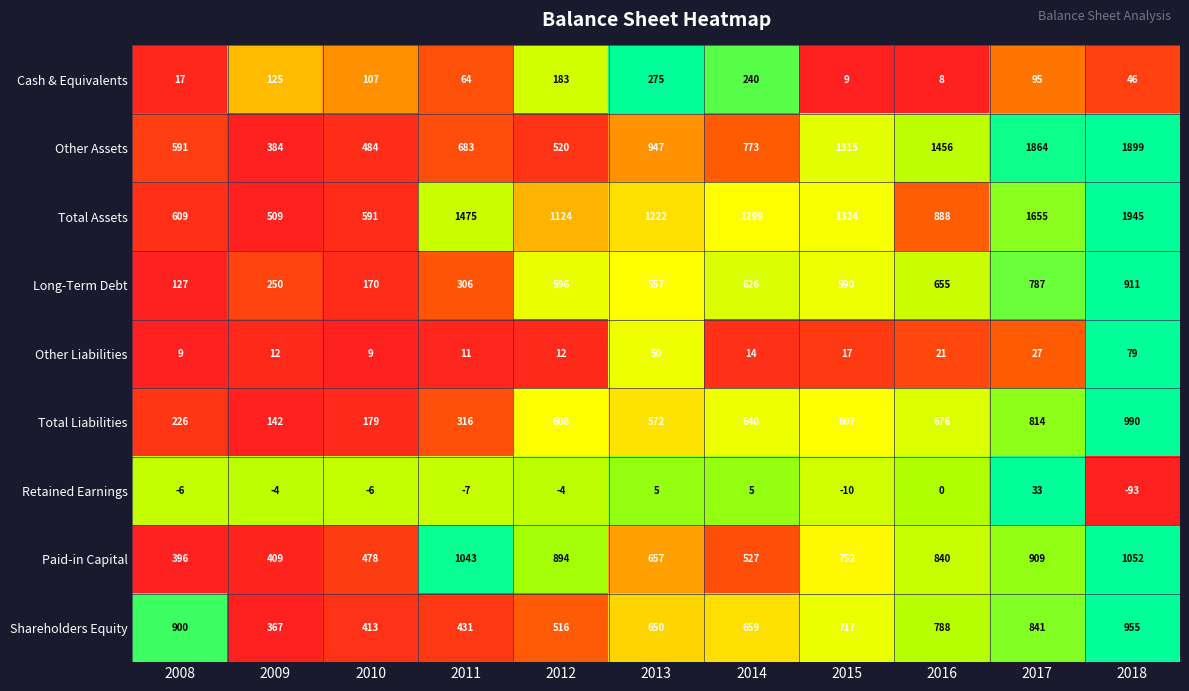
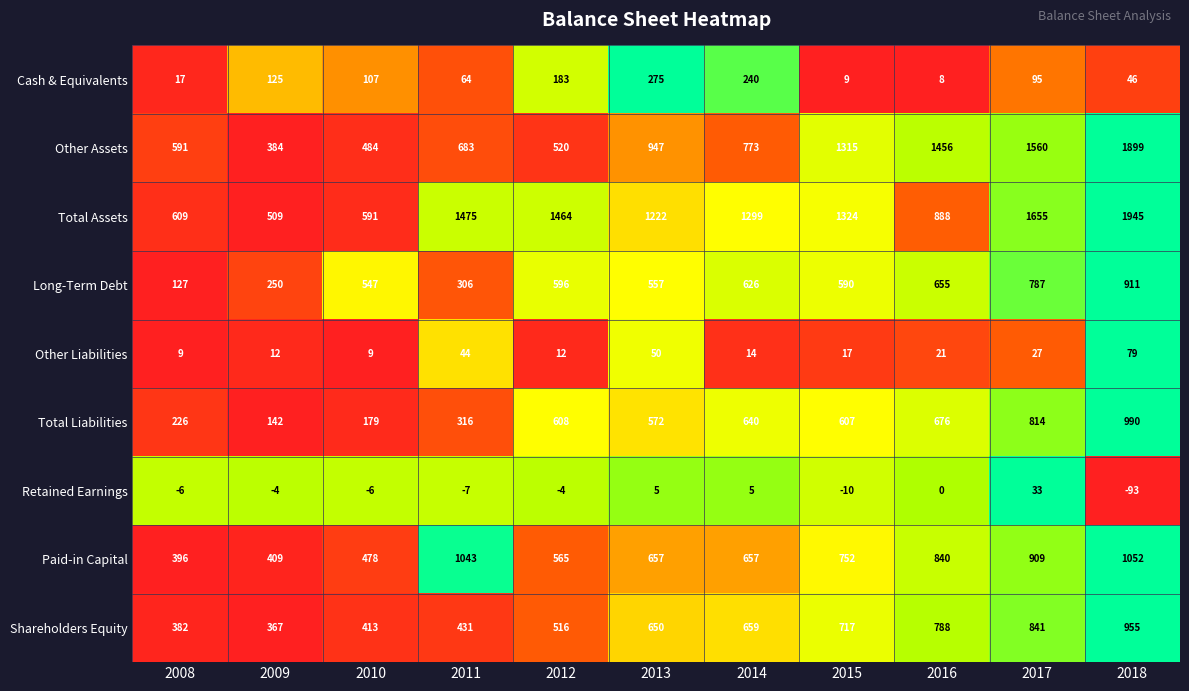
  {
    "Cash & Equivalents": {
      "2008": 17,
      "2009": 125,
      "2010": 107,
      "2011": 64,
      "2012": 183,
      "2013": 275,
      "2014": 240,
      "2015": 9,
      "2016": 8,
      "2017": 95,
      "2018": 46
    },
    "Other Assets": {
      "2008": 591,
      "2009": 384,
      "2010": 484,
      "2011": 683,
      "2012": 520,
      "2013": 947,
      "2014": 773,
      "2015": 1315,
      "2016": 1456,
-     "2017": 1864,
+     "2017": 1560,
      "2018": 1899
    },
    "Total Assets": {
      "2008": 609,
      "2009": 509,
      "2010": 591,
      "2011": 1475,
-     "2012": 1124,
+     "2012": 1464,
      "2013": 1222,
      "2014": 1299,
      "2015": 1324,
      "2016": 888,
      "2017": 1655,
      "2018": 1945
    },
    "Long-Term Debt": {
      "2008": 127,
      "2009": 250,
-     "2010": 170,
+     "2010": 547,
      "2011": 306,
      "2012": 596,
      "2013": 557,
      "2014": 626,
      "2015": 590,
      "2016": 655,
      "2017": 787,
      "2018": 911
    },
    "Other Liabilities": {
      "2008": 9,
      "2009": 12,
      "2010": 9,
-     "2011": 11,
+     "2011": 44,
      "2012": 12,
      "2013": 50,
      "2014": 14,
      "2015": 17,
      "2016": 21,
      "2017": 27,
      "2018": 79
    },
    "Total Liabilities": {
      "2008": 226,
      "2009": 142,
      "2010": 179,
      "2011": 316,
      "2012": 608,
      "2013": 572,
      "2014": 640,
      "2015": 607,
      "2016": 676,
      "2017": 814,
      "2018": 990
    },
    "Retained Earnings": {
      "2008": -6,
      "2009": -4,
      "2010": -6,
      "2011": -7,
      "2012": -4,
      "2013": 5,
      "2014": 5,
      "2015": -10,
      "2016": 0,
      "2017": 33,
      "2018": -93
    },
    "Paid-in Capital": {
      "2008": 396,
      "2009": 409,
      "2010": 478,
      "2011": 1043,
-     "2012": 894,
+     "2012": 565,
      "2013": 657,
-     "2014": 527,
+     "2014": 657,
      "2015": 752,
      "2016": 840,
      "2017": 909,
      "2018": 1052
    },
    "Shareholders Equity": {
-     "2008": 900,
+     "2008": 382,
      "2009": 367,
      "2010": 413,
      "2011": 431,
      "2012": 516,
      "2013": 650,
      "2014": 659,
      "2015": 717,
      "2016": 788,
      "2017": 841,
      "2018": 955
    }
  }
